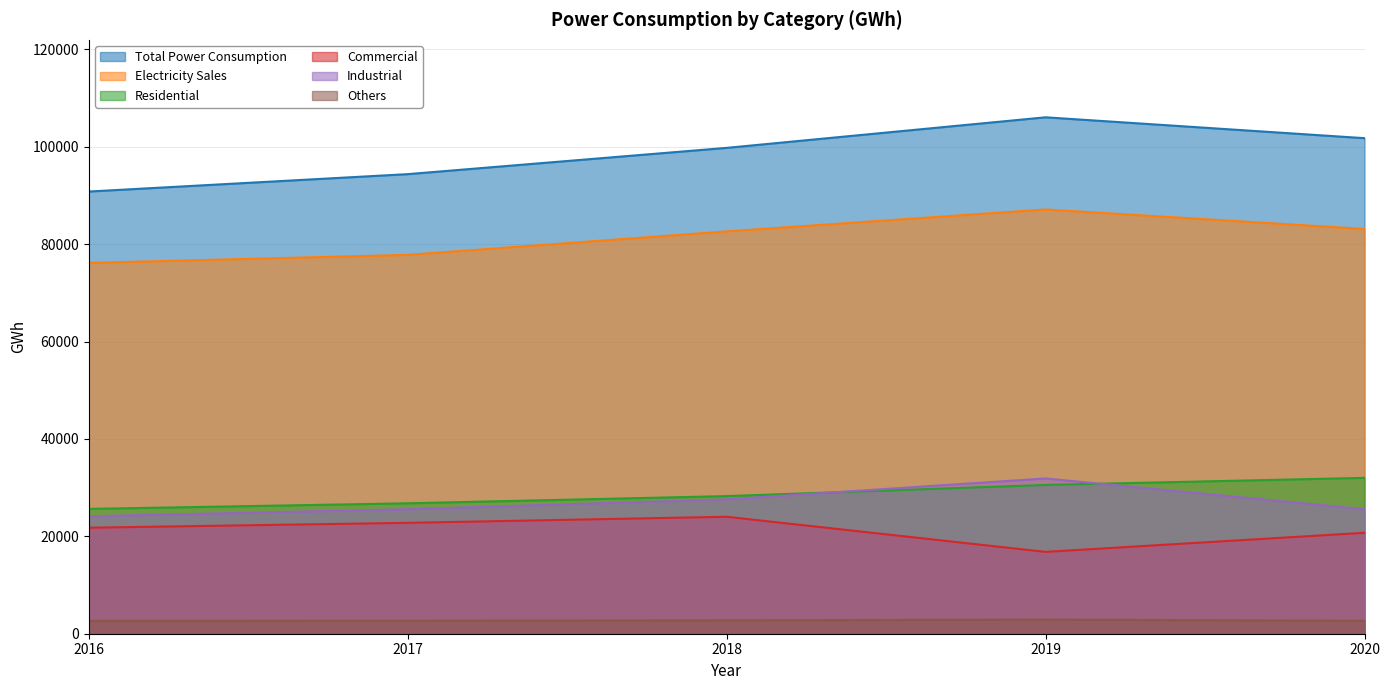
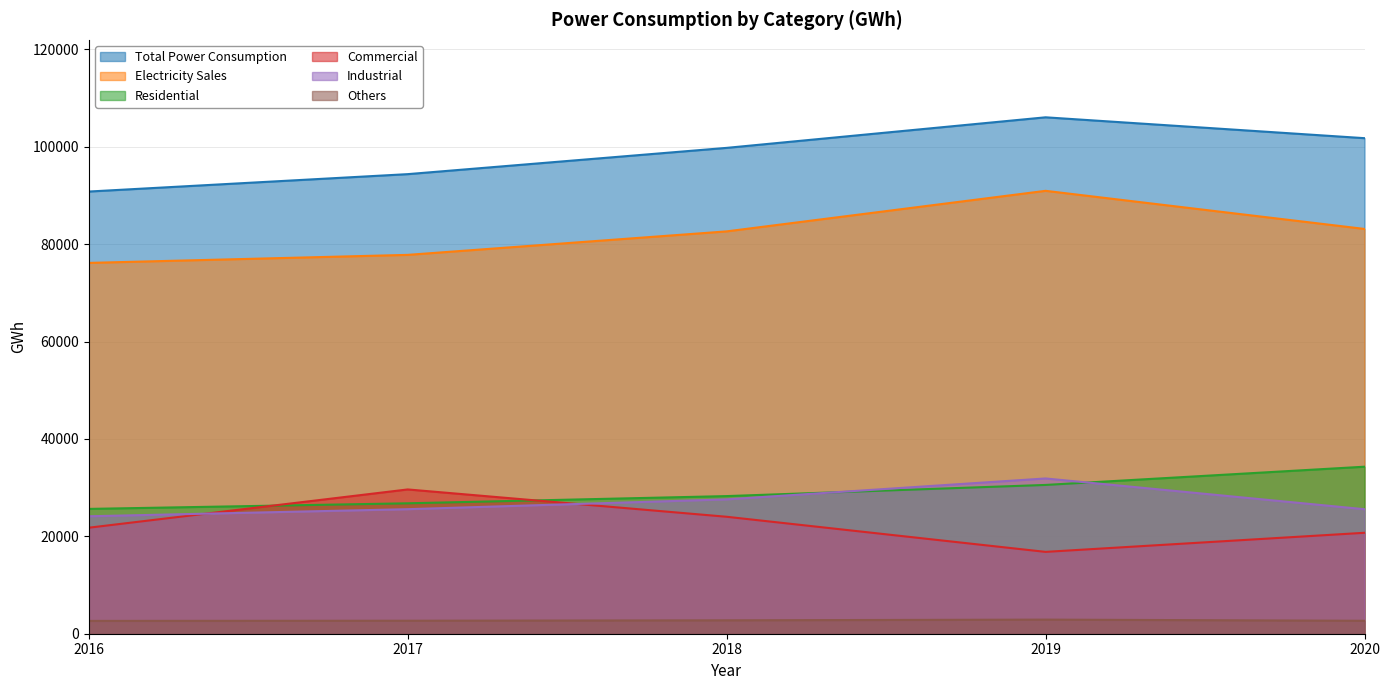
  {
    "Total Power Consumption": {
      "2016": 91000,
      "2017": 94000,
      "2018": 100000,
      "2019": 106000,
      "2020": 102000
    },
    "Electricity Sales": {
      "2016": 76000,
      "2017": 78000,
      "2018": 83000,
-     "2019": 87000,
+     "2019": 91000,
      "2020": 83000
    },
    "Residential": {
      "2016": 26000,
      "2017": 27000,
      "2018": 28000,
      "2019": 31000,
-     "2020": 32000
+     "2020": 34000
    },
    "Commercial": {
      "2016": 22000,
-     "2017": 23000,
+     "2017": 30000,
      "2018": 24000,
      "2019": 17000,
      "2020": 21000
    },
    "Industrial": {
      "2016": 24000,
      "2017": 26000,
      "2018": 28000,
      "2019": 32000,
      "2020": 26000
    },
    "Others": {
      "2016": 3000,
      "2017": 3000,
      "2018": 3000,
      "2019": 3000,
      "2020": 3000
    }
  }
